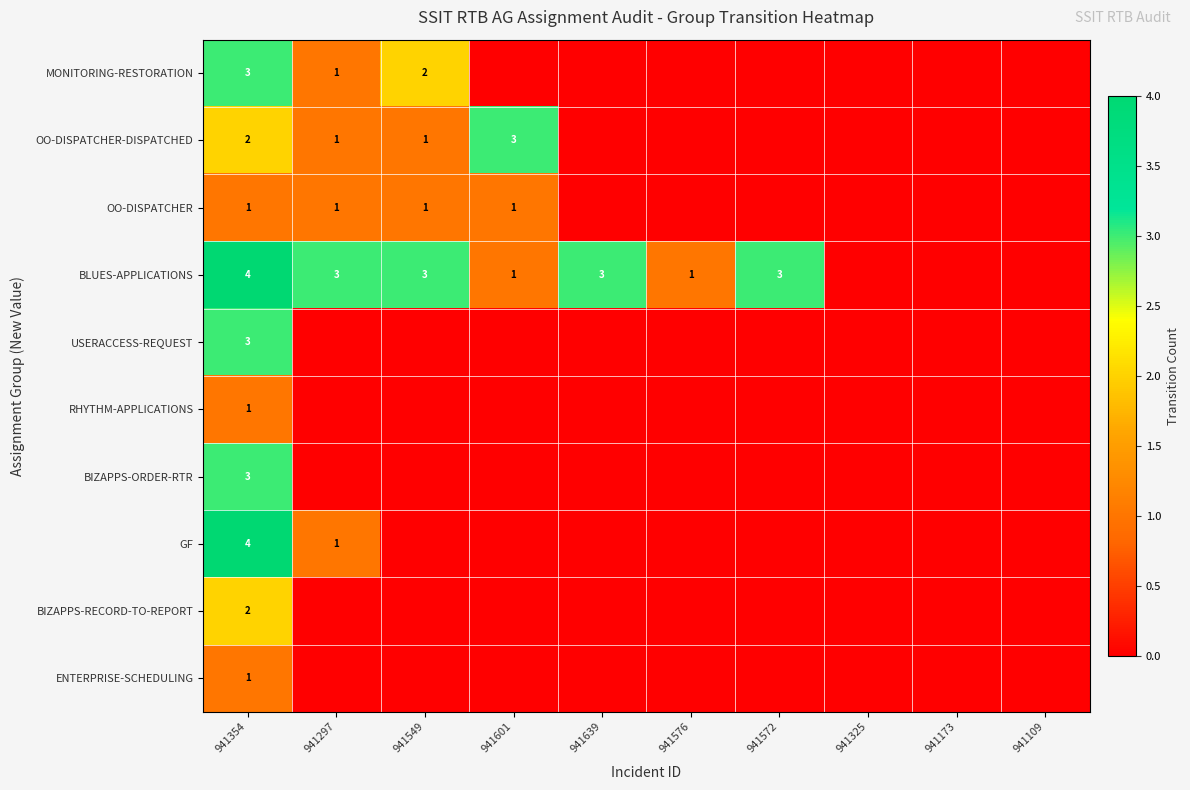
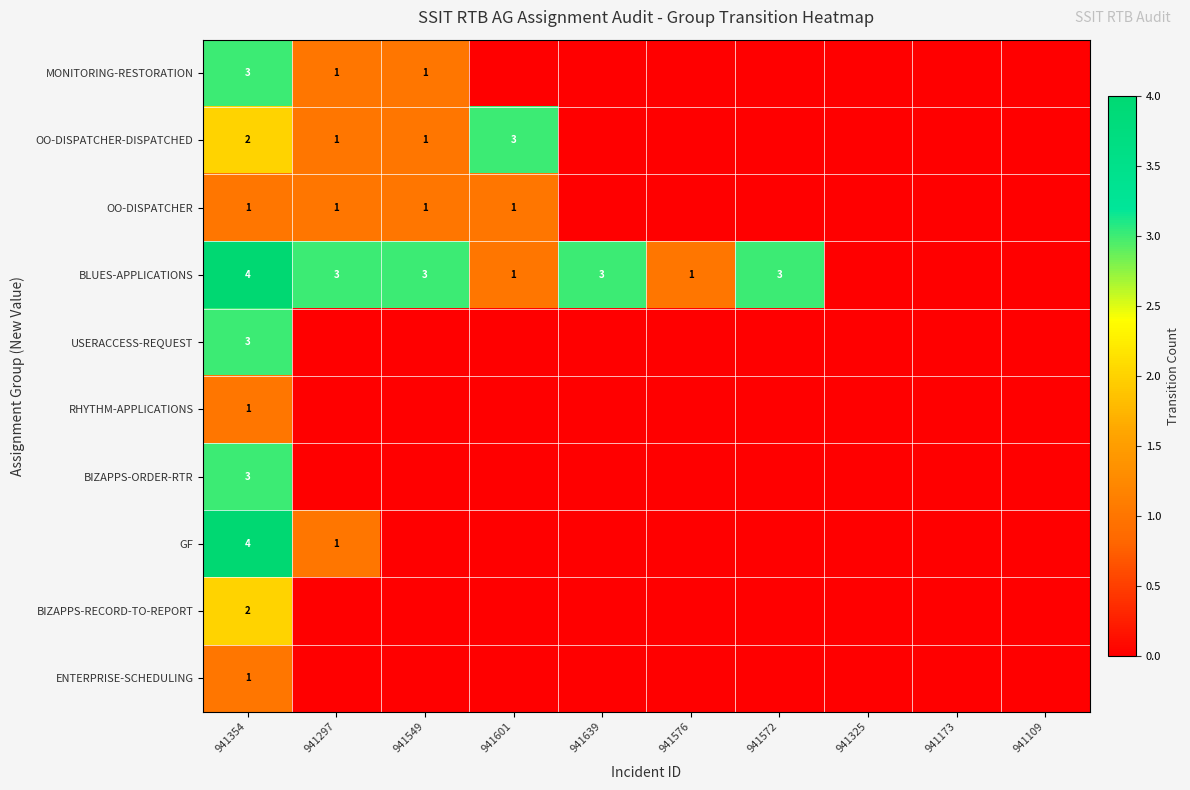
  {
    "MONITORING-RESTORATION": {
      "941354": 3,
      "941297": 1,
-     "941549": 2
+     "941549": 1
    },
    "OO-DISPATCHER-DISPATCHED": {
      "941354": 2,
      "941297": 1,
      "941549": 1,
      "941601": 3
    },
    "OO-DISPATCHER": {
      "941354": 1,
      "941297": 1,
      "941549": 1,
      "941601": 1
    },
    "BLUES-APPLICATIONS": {
      "941354": 4,
      "941297": 3,
      "941549": 3,
      "941601": 1,
      "941639": 3,
      "941576": 1,
      "941572": 3
    },
    "USERACCESS-REQUEST": {
      "941354": 3
    },
    "RHYTHM-APPLICATIONS": {
      "941354": 1
    },
    "BIZAPPS-ORDER-RTR": {
      "941354": 3
    },
    "GF": {
      "941354": 4,
      "941297": 1
    },
    "BIZAPPS-RECORD-TO-REPORT": {
      "941354": 2
    },
    "ENTERPRISE-SCHEDULING": {
      "941354": 1
    }
  }
